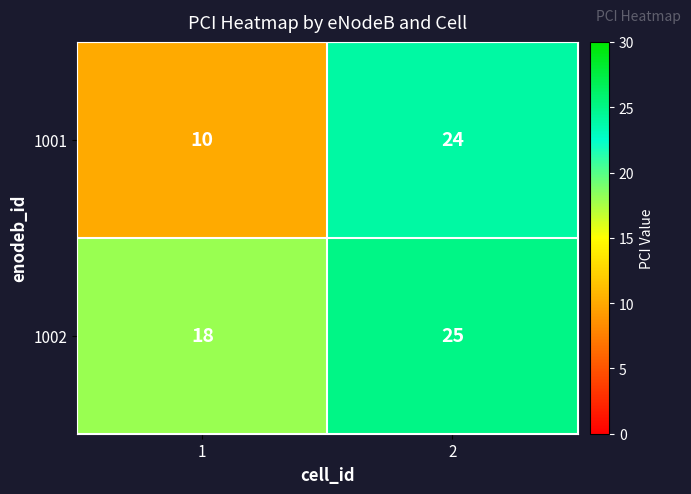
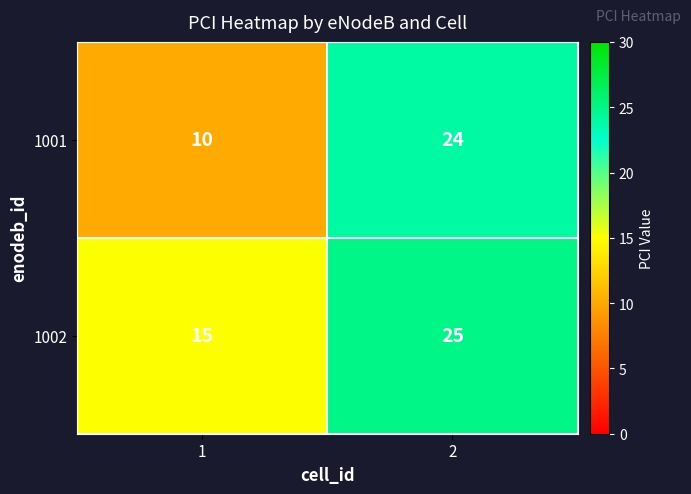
  {
    "1001": {
      "1": 10,
      "2": 24
    },
    "1002": {
-     "1": 18,
+     "1": 15,
      "2": 25
    }
  }
